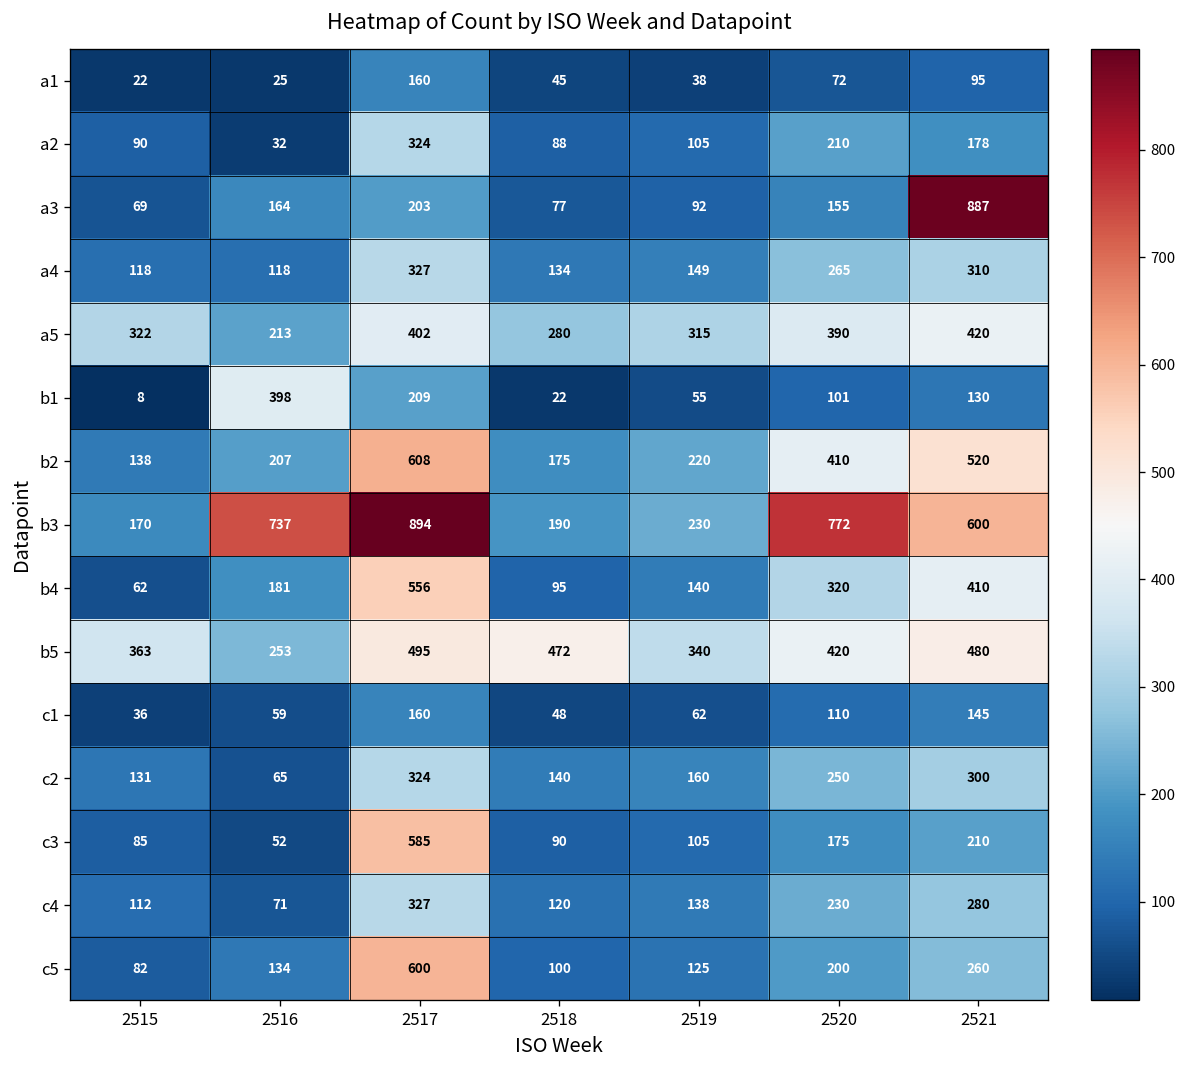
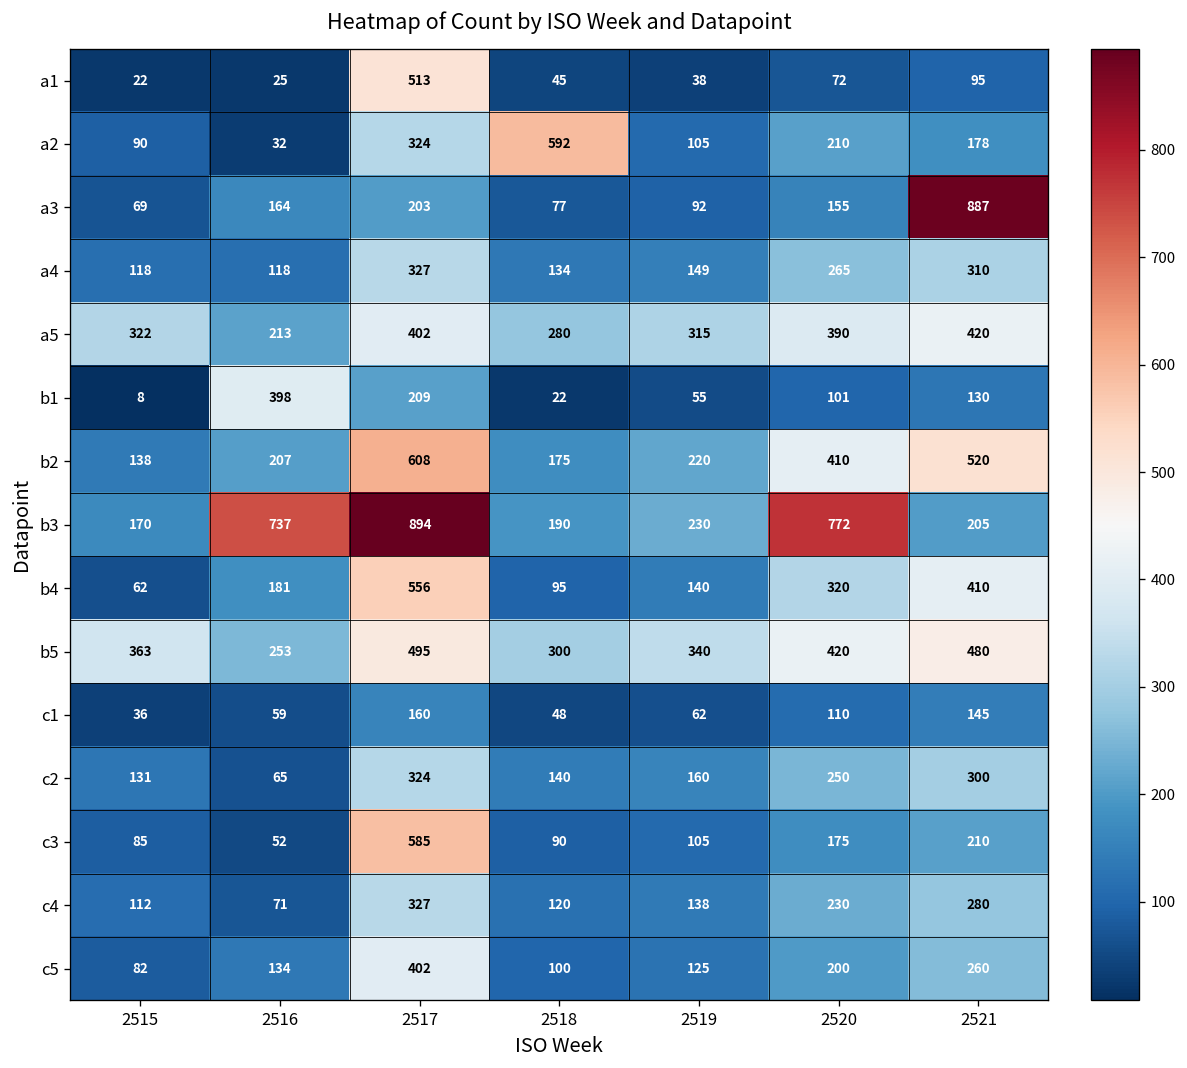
  {
    "a1": {
      "2515": 22,
      "2516": 25,
-     "2517": 160,
+     "2517": 513,
      "2518": 45,
      "2519": 38,
      "2520": 72,
      "2521": 95
    },
    "a2": {
      "2515": 90,
      "2516": 32,
      "2517": 324,
-     "2518": 88,
+     "2518": 592,
      "2519": 105,
      "2520": 210,
      "2521": 178
    },
    "a3": {
      "2515": 69,
      "2516": 164,
      "2517": 203,
      "2518": 77,
      "2519": 92,
      "2520": 155,
      "2521": 887
    },
    "a4": {
      "2515": 118,
      "2516": 118,
      "2517": 327,
      "2518": 134,
      "2519": 149,
      "2520": 265,
      "2521": 310
    },
    "a5": {
      "2515": 322,
      "2516": 213,
      "2517": 402,
      "2518": 280,
      "2519": 315,
      "2520": 390,
      "2521": 420
    },
    "b1": {
      "2515": 8,
      "2516": 398,
      "2517": 209,
      "2518": 22,
      "2519": 55,
      "2520": 101,
      "2521": 130
    },
    "b2": {
      "2515": 138,
      "2516": 207,
      "2517": 608,
      "2518": 175,
      "2519": 220,
      "2520": 410,
      "2521": 520
    },
    "b3": {
      "2515": 170,
      "2516": 737,
      "2517": 894,
      "2518": 190,
      "2519": 230,
      "2520": 772,
-     "2521": 600
+     "2521": 205
    },
    "b4": {
      "2515": 62,
      "2516": 181,
      "2517": 556,
      "2518": 95,
      "2519": 140,
      "2520": 320,
      "2521": 410
    },
    "b5": {
      "2515": 363,
      "2516": 253,
      "2517": 495,
-     "2518": 472,
+     "2518": 300,
      "2519": 340,
      "2520": 420,
      "2521": 480
    },
    "c1": {
      "2515": 36,
      "2516": 59,
      "2517": 160,
      "2518": 48,
      "2519": 62,
      "2520": 110,
      "2521": 145
    },
    "c2": {
      "2515": 131,
      "2516": 65,
      "2517": 324,
      "2518": 140,
      "2519": 160,
      "2520": 250,
      "2521": 300
    },
    "c3": {
      "2515": 85,
      "2516": 52,
      "2517": 585,
      "2518": 90,
      "2519": 105,
      "2520": 175,
      "2521": 210
    },
    "c4": {
      "2515": 112,
      "2516": 71,
      "2517": 327,
      "2518": 120,
      "2519": 138,
      "2520": 230,
      "2521": 280
    },
    "c5": {
      "2515": 82,
      "2516": 134,
-     "2517": 600,
+     "2517": 402,
      "2518": 100,
      "2519": 125,
      "2520": 200,
      "2521": 260
    }
  }
